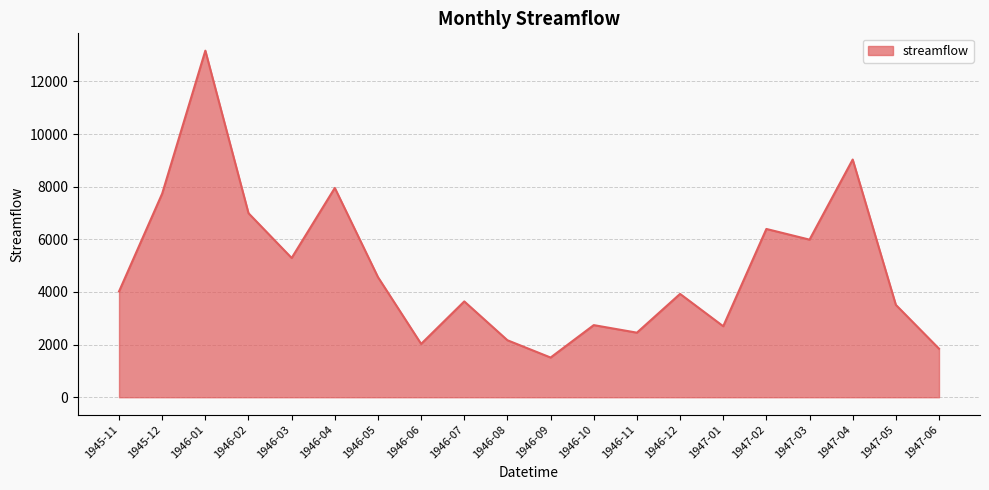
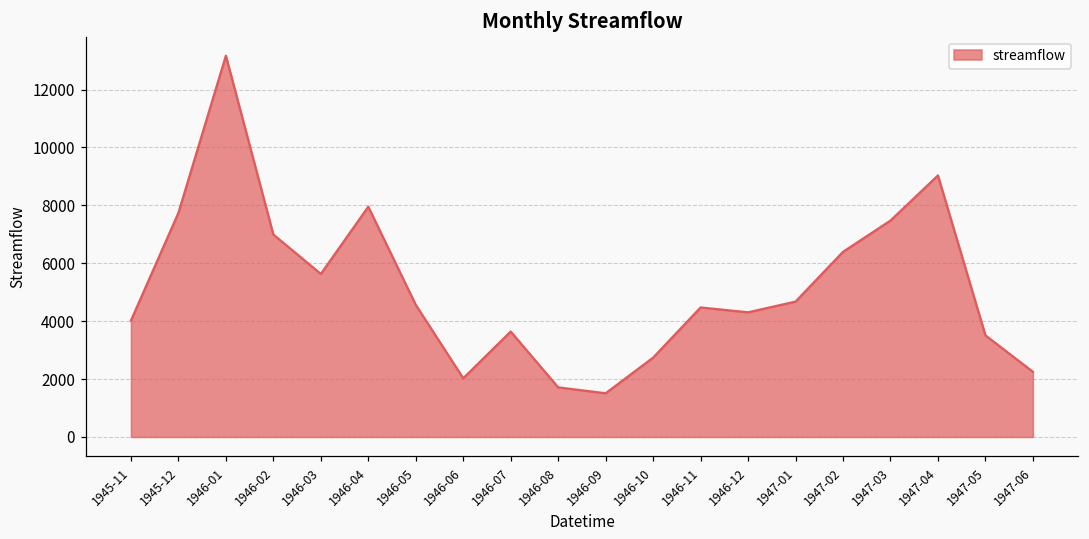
  {
    "1945-11": 4000,
    "1945-12": 7700,
    "1946-01": 13200,
    "1946-02": 7000,
-   "1946-03": 5300,
+   "1946-03": 5600,
    "1946-04": 8000,
    "1946-05": 4600,
    "1946-06": 2000,
    "1946-07": 3600,
-   "1946-08": 2200,
+   "1946-08": 1700,
    "1946-09": 1500,
    "1946-10": 2700,
-   "1946-11": 2500,
-   "1946-12": 3900,
-   "1947-01": 2700,
+   "1946-11": 4500,
+   "1946-12": 4300,
+   "1947-01": 4700,
    "1947-02": 6400,
-   "1947-03": 6000,
+   "1947-03": 7500,
    "1947-04": 9000,
    "1947-05": 3500,
-   "1947-06": 1800
+   "1947-06": 2300
  }
